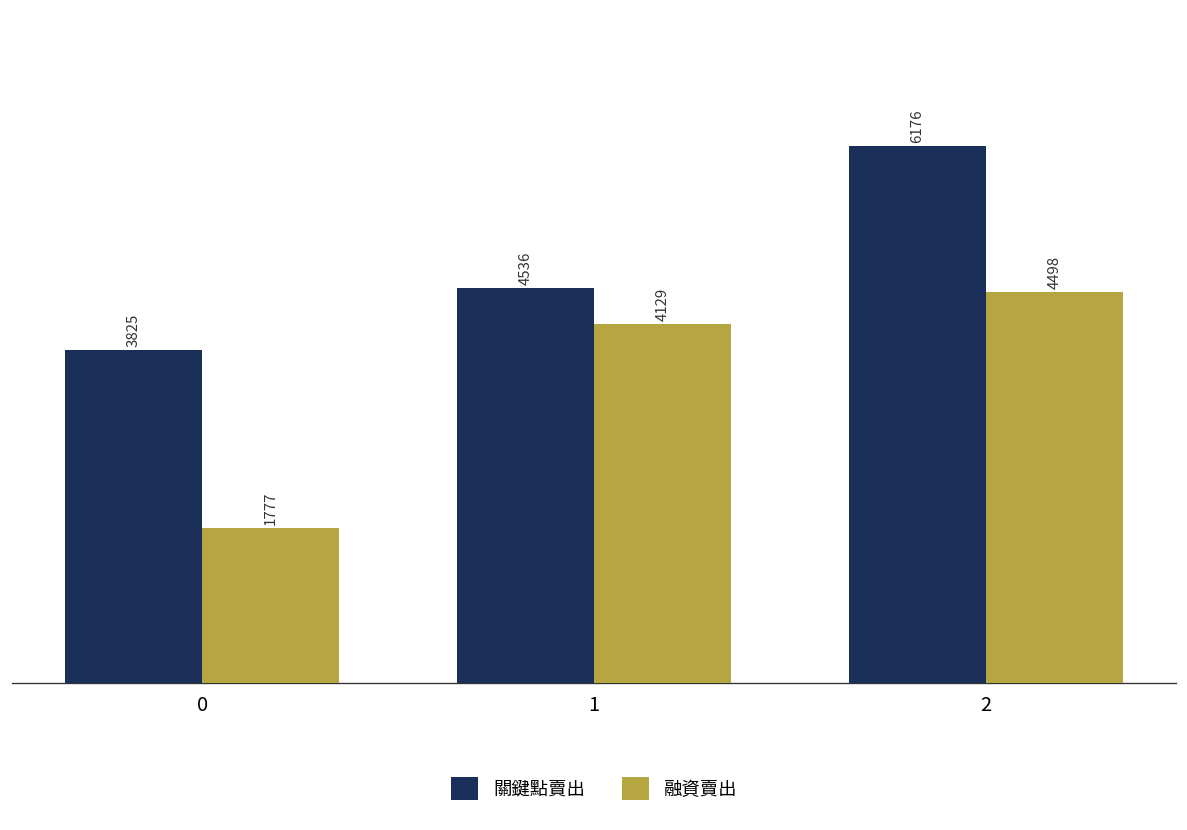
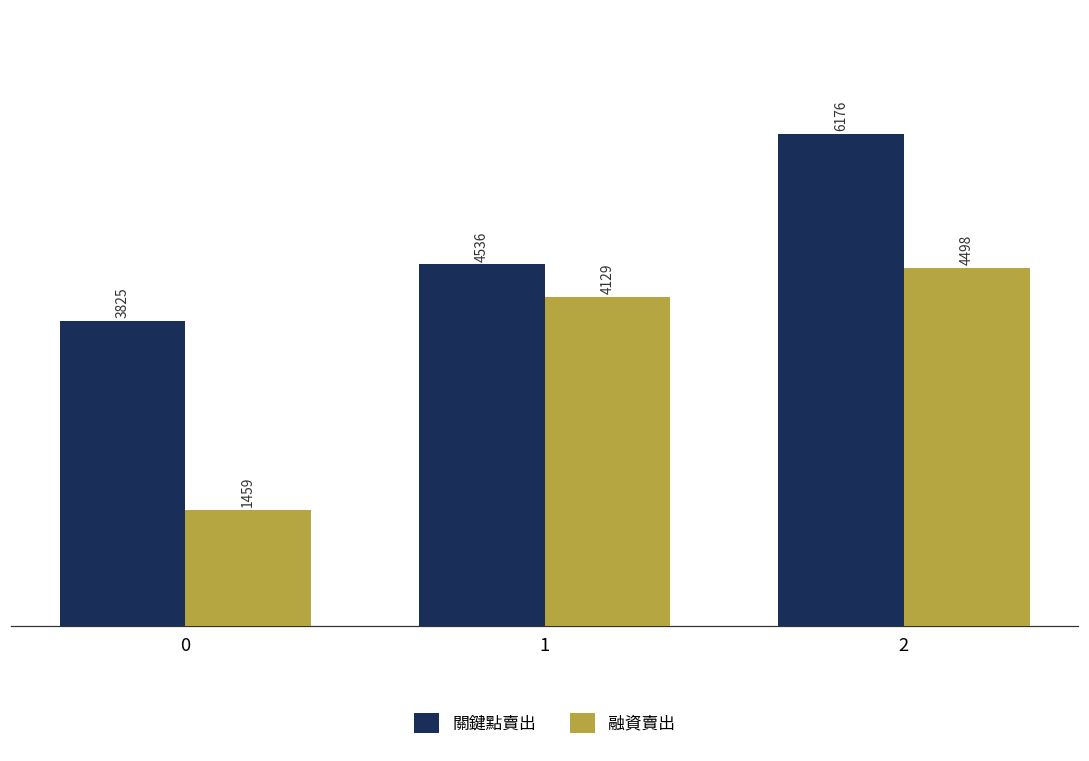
  {
    "關鍵點賣出": {
      "0": 3825,
      "1": 4536,
      "2": 6176
    },
    "融資賣出": {
-     "0": 1777,
+     "0": 1459,
      "1": 4129,
      "2": 4498
    }
  }
